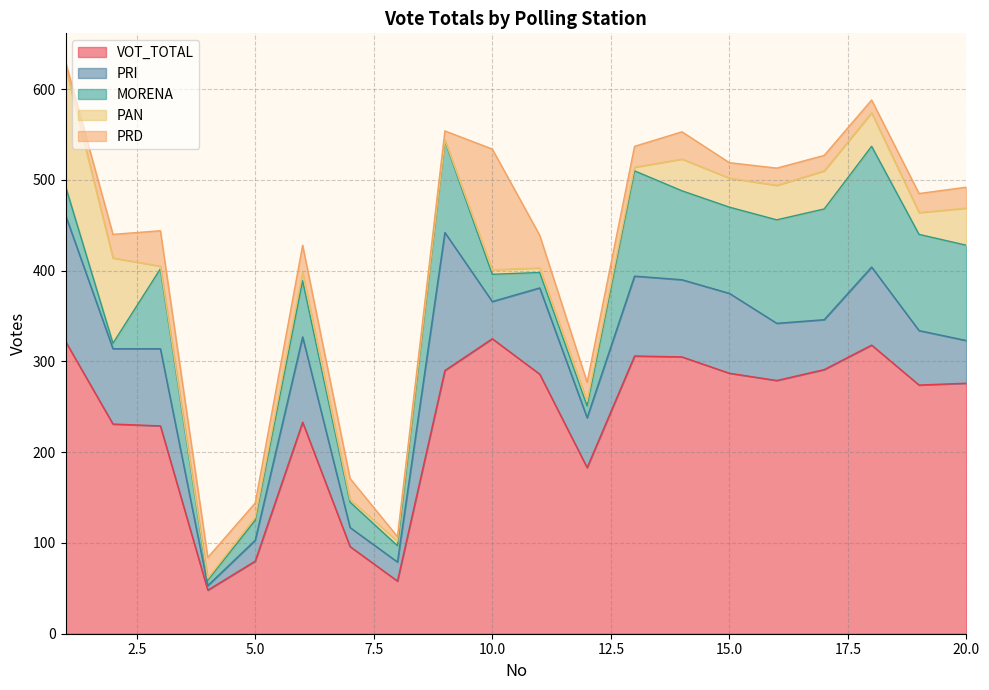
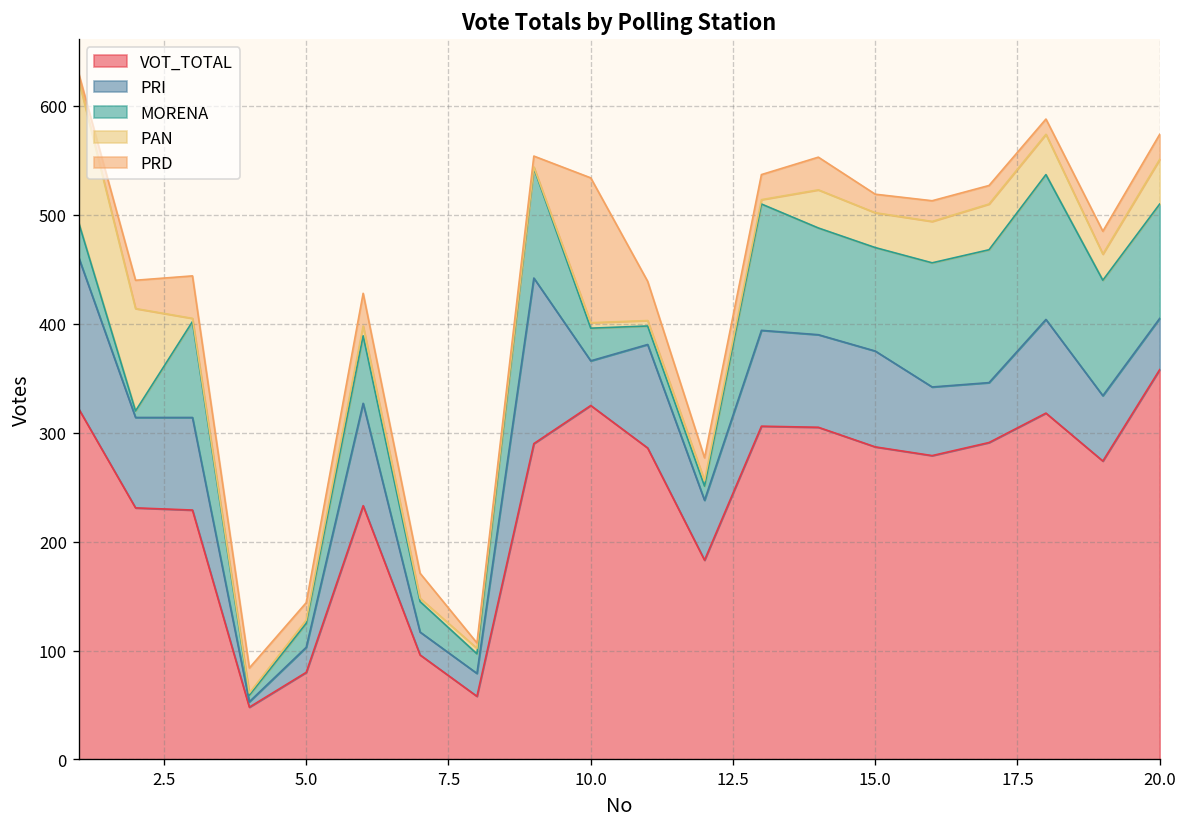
  {
    "VOT_TOTAL": {
      "5.0": 80,
      "10.0": 330,
      "15.0": 290,
-     "20.0": 280
+     "20.0": 360
    }
  }
